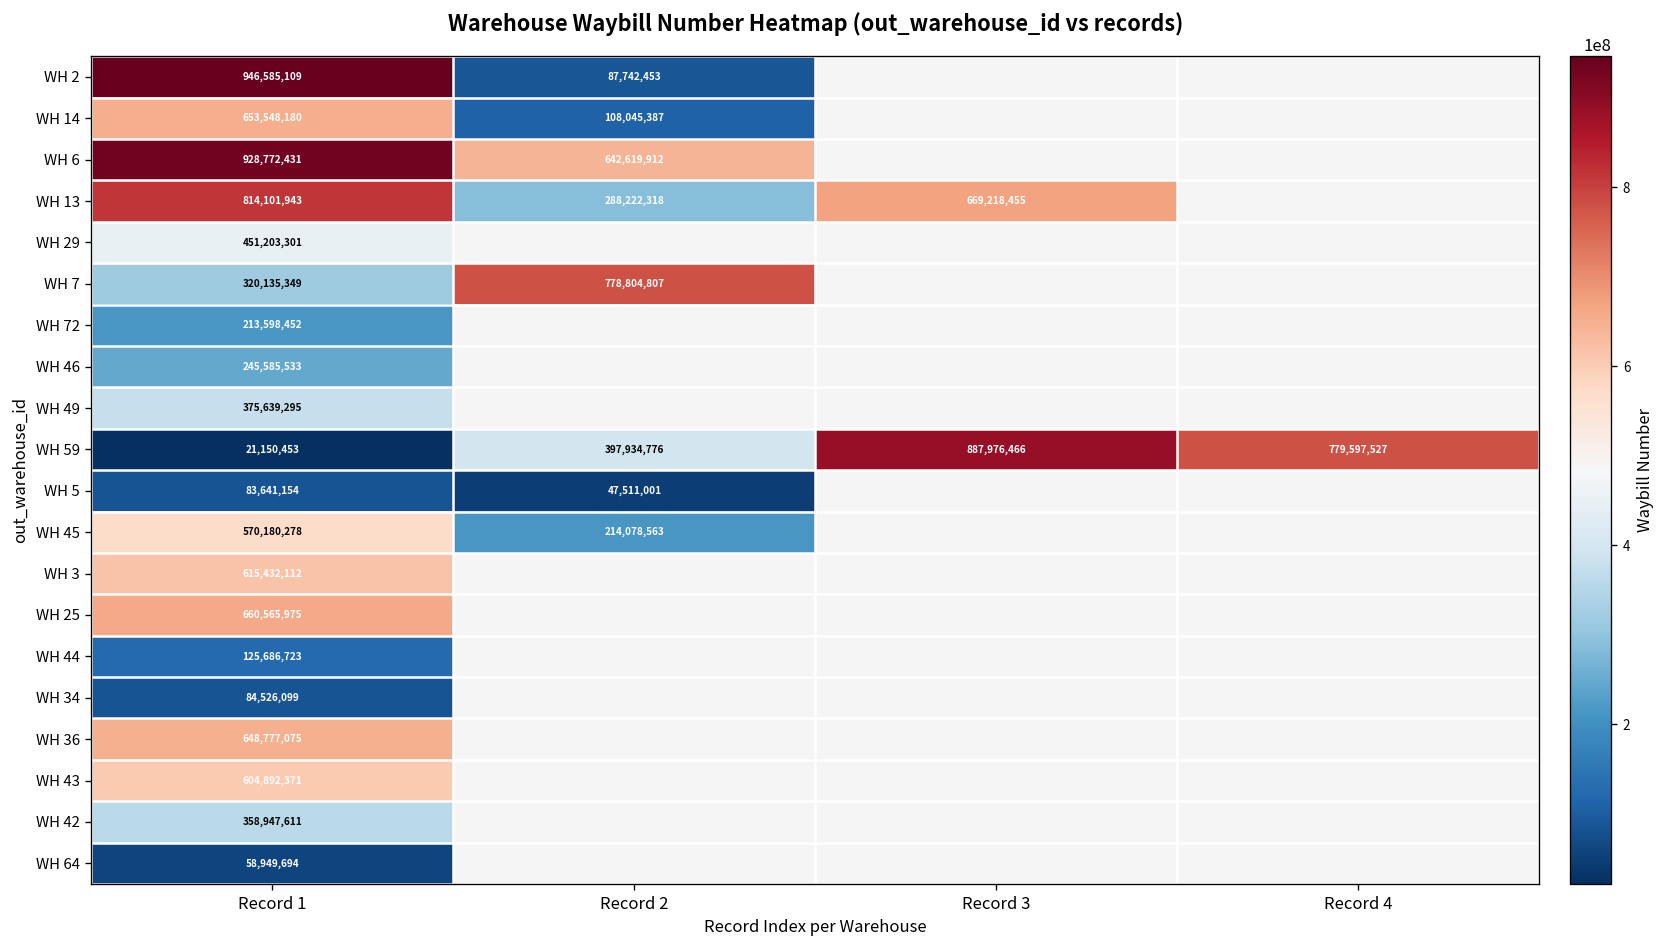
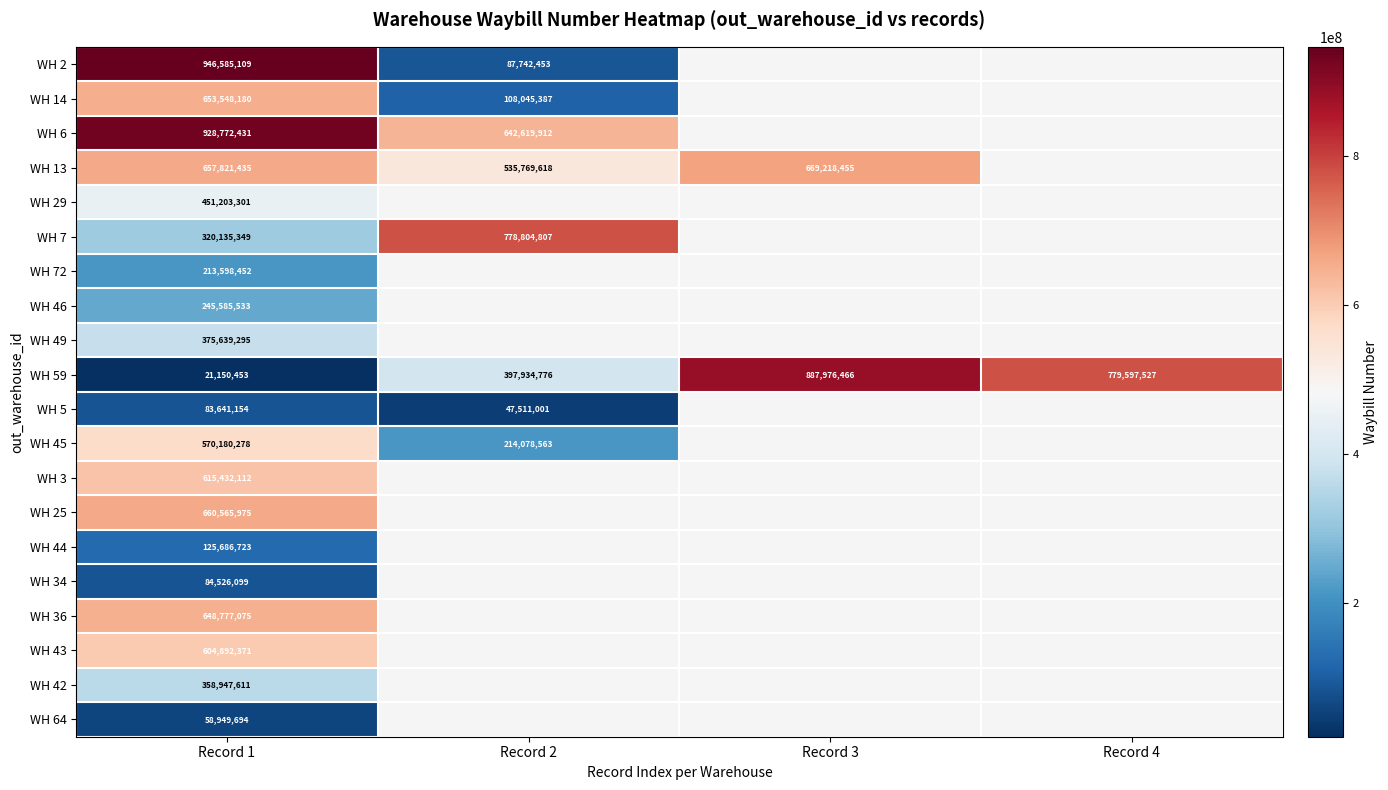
  {
    "WH 2": {
      "Record 1": "946,585,109",
      "Record 2": "87,742,453"
    },
    "WH 14": {
      "Record 1": "653,548,180",
      "Record 2": "108,045,387"
    },
    "WH 6": {
      "Record 1": "928,772,431",
      "Record 2": "642,619,912"
    },
    "WH 13": {
-     "Record 1": "814,101,943",
-     "Record 2": "288,222,318",
+     "Record 1": "657,821,435",
+     "Record 2": "535,769,618",
      "Record 3": "669,218,455"
    },
    "WH 29": {
      "Record 1": "451,203,301"
    },
    "WH 7": {
      "Record 1": "320,135,349",
      "Record 2": "778,804,807"
    },
    "WH 72": {
      "Record 1": "213,598,452"
    },
    "WH 46": {
      "Record 1": "245,585,533"
    },
    "WH 49": {
      "Record 1": "375,639,295"
    },
    "WH 59": {
      "Record 1": "21,150,453",
      "Record 2": "397,934,776",
      "Record 3": "887,976,466",
      "Record 4": "779,597,527"
    },
    "WH 5": {
      "Record 1": "83,641,154",
      "Record 2": "47,511,001"
    },
    "WH 45": {
      "Record 1": "570,180,278",
      "Record 2": "214,078,563"
    },
    "WH 3": {
      "Record 1": "615,432,112"
    },
    "WH 25": {
      "Record 1": "660,565,975"
    },
    "WH 44": {
      "Record 1": "125,686,723"
    },
    "WH 34": {
      "Record 1": "84,526,099"
    },
    "WH 36": {
      "Record 1": "648,777,075"
    },
    "WH 43": {
      "Record 1": "604,892,371"
    },
    "WH 42": {
      "Record 1": "358,947,611"
    },
    "WH 64": {
      "Record 1": "58,949,694"
    }
  }
